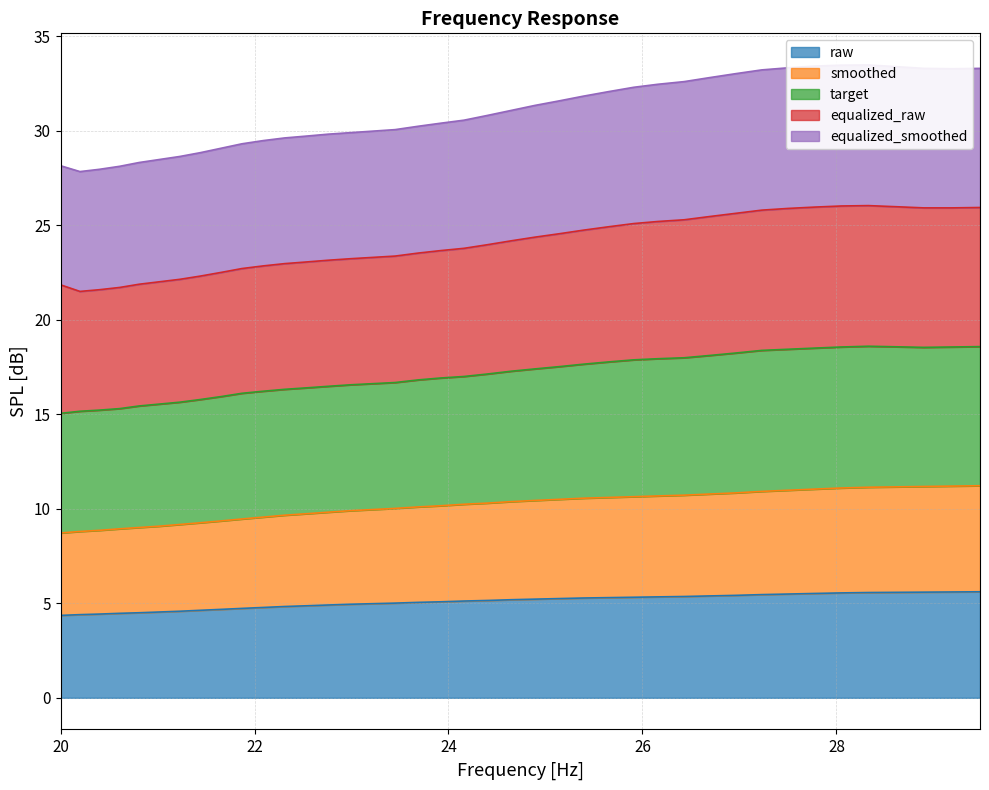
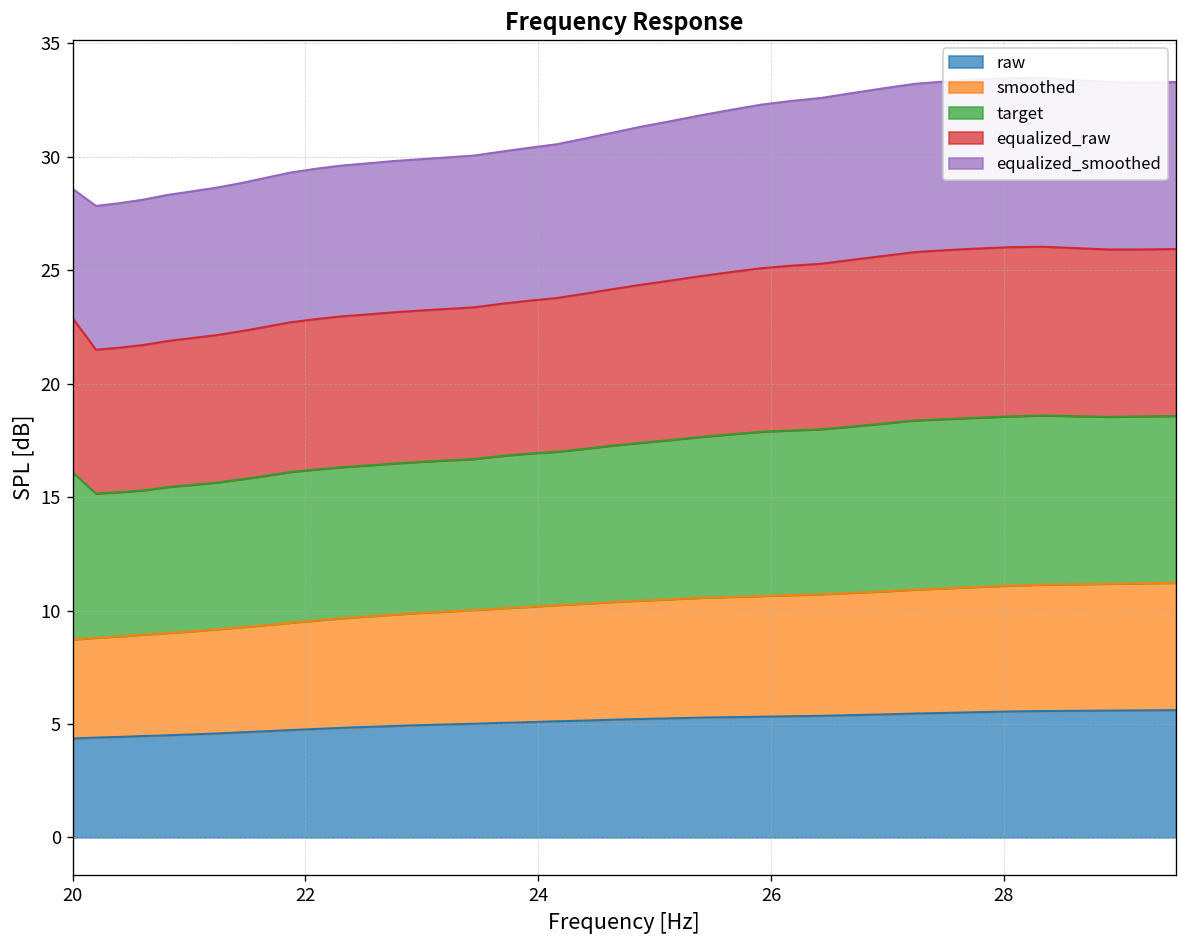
  {
    "raw": {
      "20": 4.4
    },
    "smoothed": {
      "20": 4.4
    },
    "target": {
-     "20": 6.3
+     "20": 7.4
    },
    "equalized_raw": {
      "20": 6.8
    },
    "equalized_smoothed": {
-     "20": 6.3
+     "20": 5.7
    }
  }
